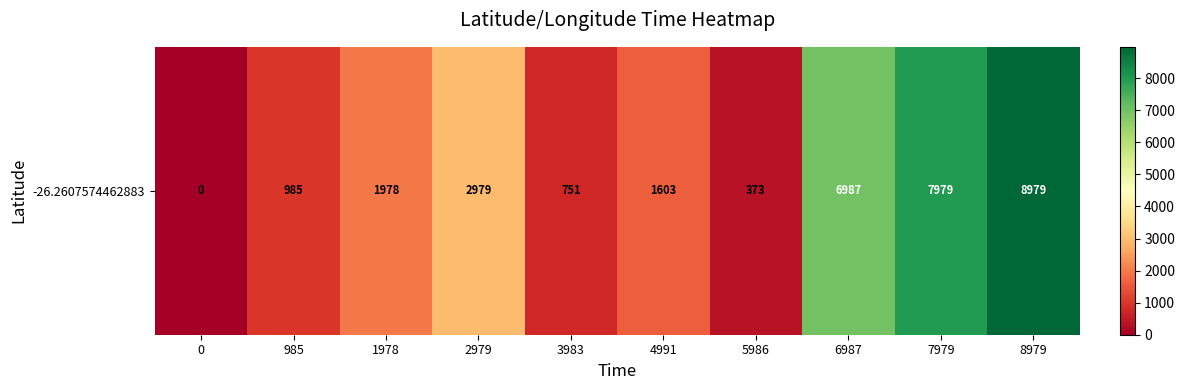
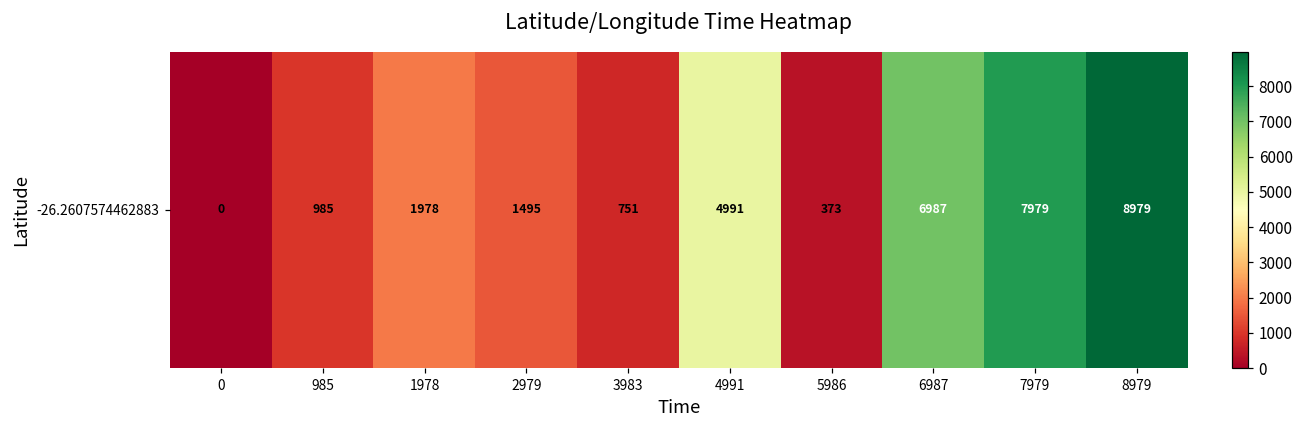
  {
    "-26.2607574462883": {
      "0": 0,
      "985": 985,
      "1978": 1978,
-     "2979": 2979,
+     "2979": 1495,
      "3983": 751,
-     "4991": 1603,
+     "4991": 4991,
      "5986": 373,
      "6987": 6987,
      "7979": 7979,
      "8979": 8979
    }
  }
